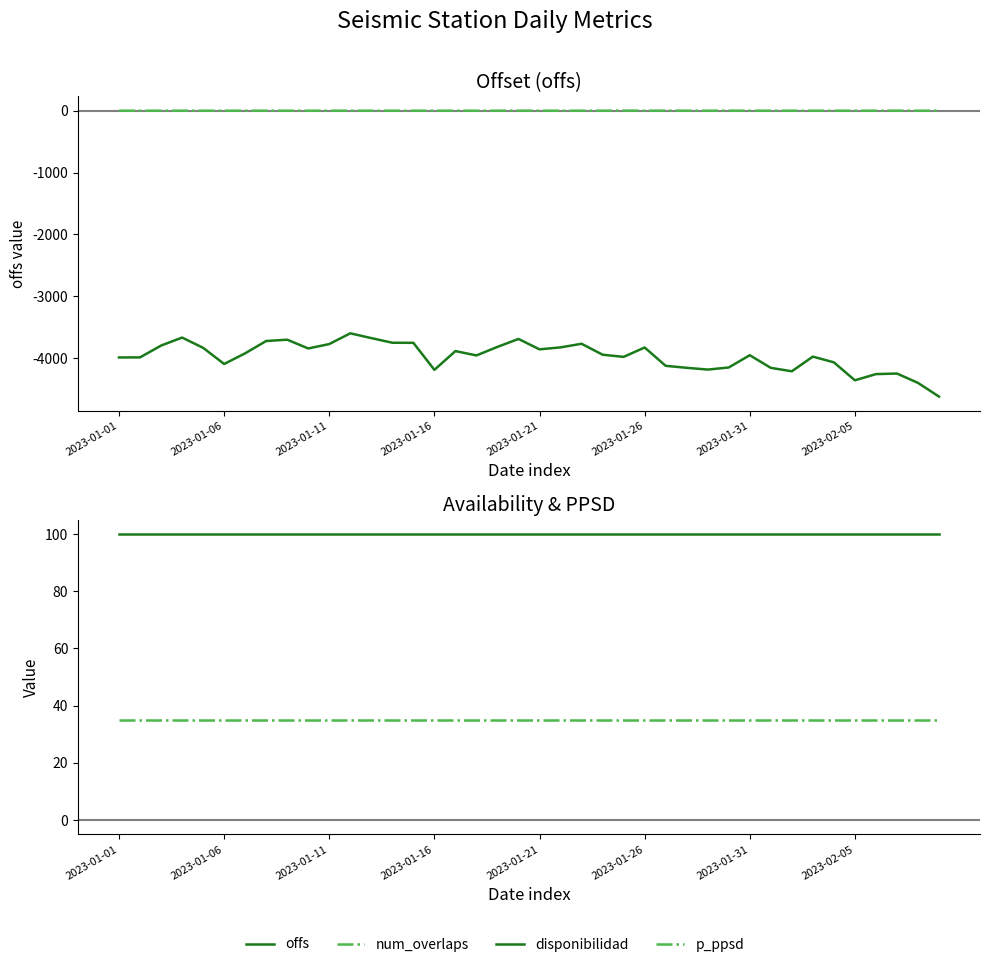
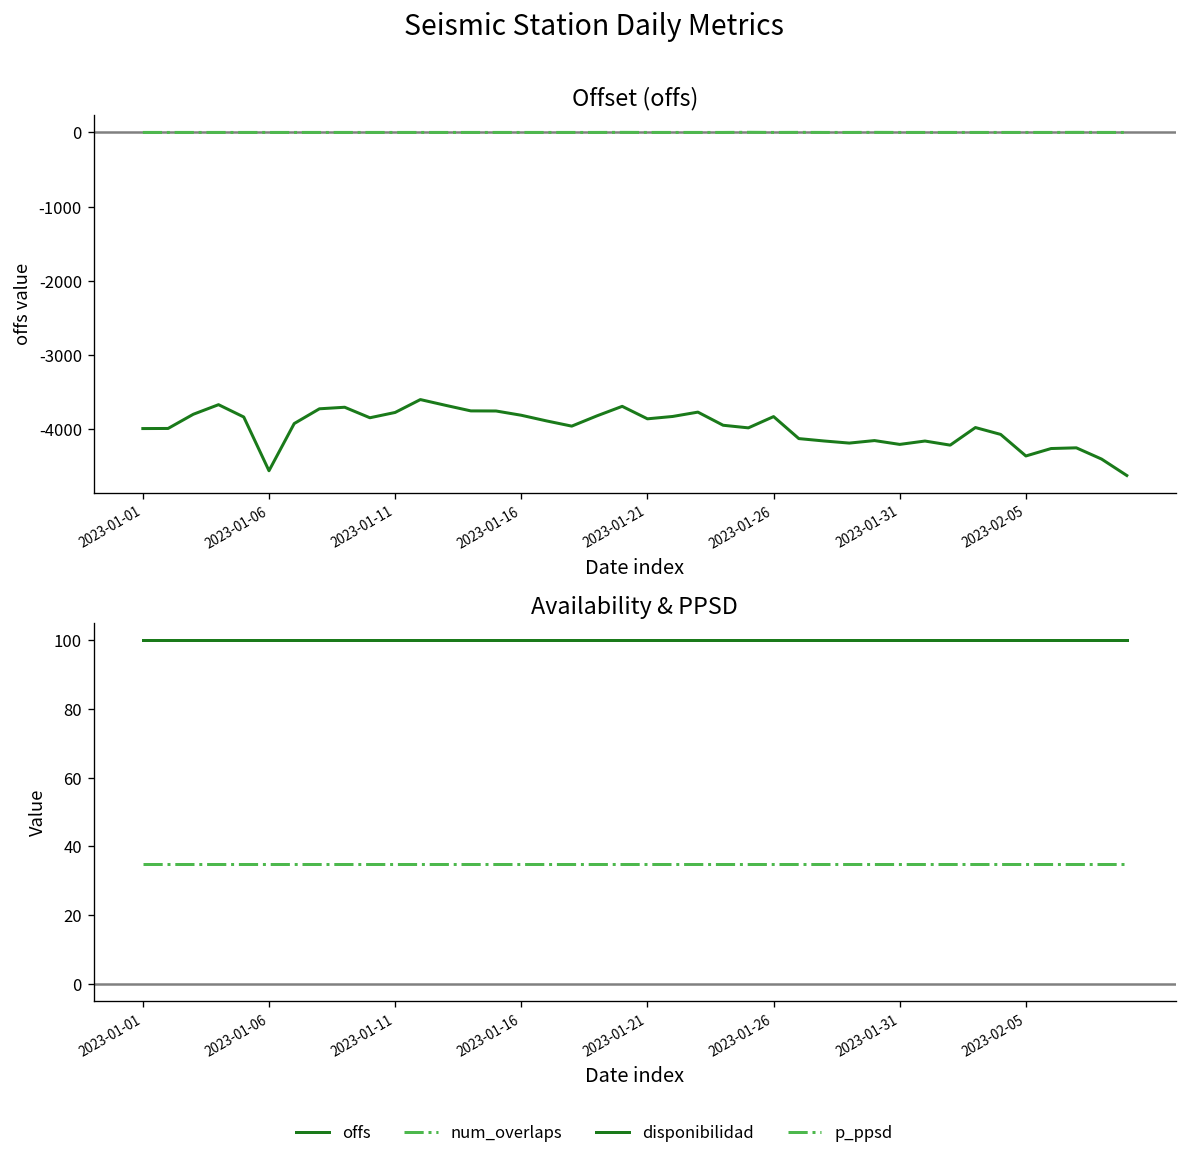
  {
    "Offset (offs)": {
      "offs": {
        "2023-01-01": -4000,
-       "2023-01-06": -4100,
+       "2023-01-06": -4600,
        "2023-01-11": -3800,
-       "2023-01-16": -4200,
+       "2023-01-16": -3800,
        "2023-01-21": -3900,
        "2023-01-26": -3800,
-       "2023-01-31": -4000,
+       "2023-01-31": -4200,
        "2023-02-05": -4400
      },
      "num_overlaps": {
        "2023-01-01": 0,
        "2023-01-06": 0,
        "2023-01-11": 0,
        "2023-01-16": 0,
        "2023-01-21": 0,
        "2023-01-26": 0,
        "2023-01-31": 0,
        "2023-02-05": 0
      }
    },
    "Availability & PPSD": {
      "disponibilidad": {
        "2023-01-01": 100,
        "2023-01-06": 100,
        "2023-01-11": 100,
        "2023-01-16": 100,
        "2023-01-21": 100,
        "2023-01-26": 100,
        "2023-01-31": 100,
        "2023-02-05": 100
      },
      "p_ppsd": {
        "2023-01-01": 35,
        "2023-01-06": 35,
        "2023-01-11": 35,
        "2023-01-16": 35,
        "2023-01-21": 35,
        "2023-01-26": 35,
        "2023-01-31": 35,
        "2023-02-05": 35
      }
    }
  }
